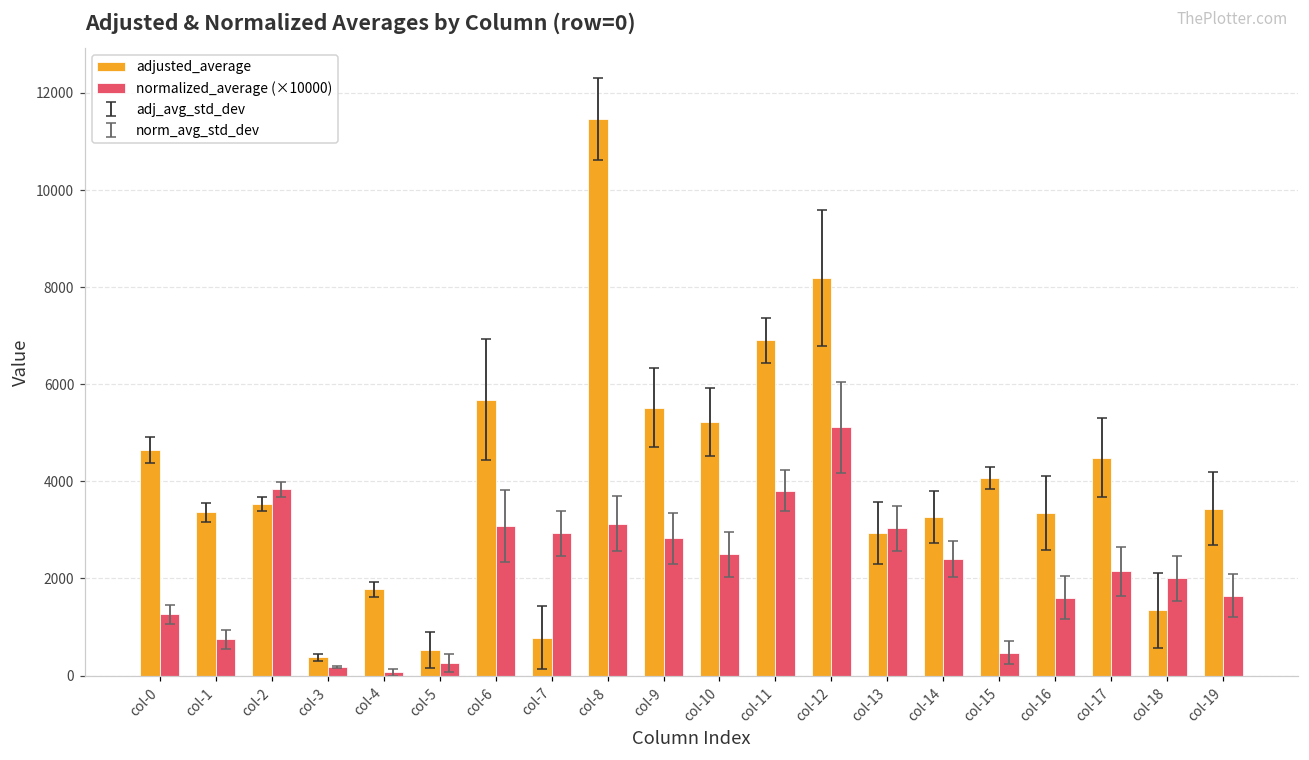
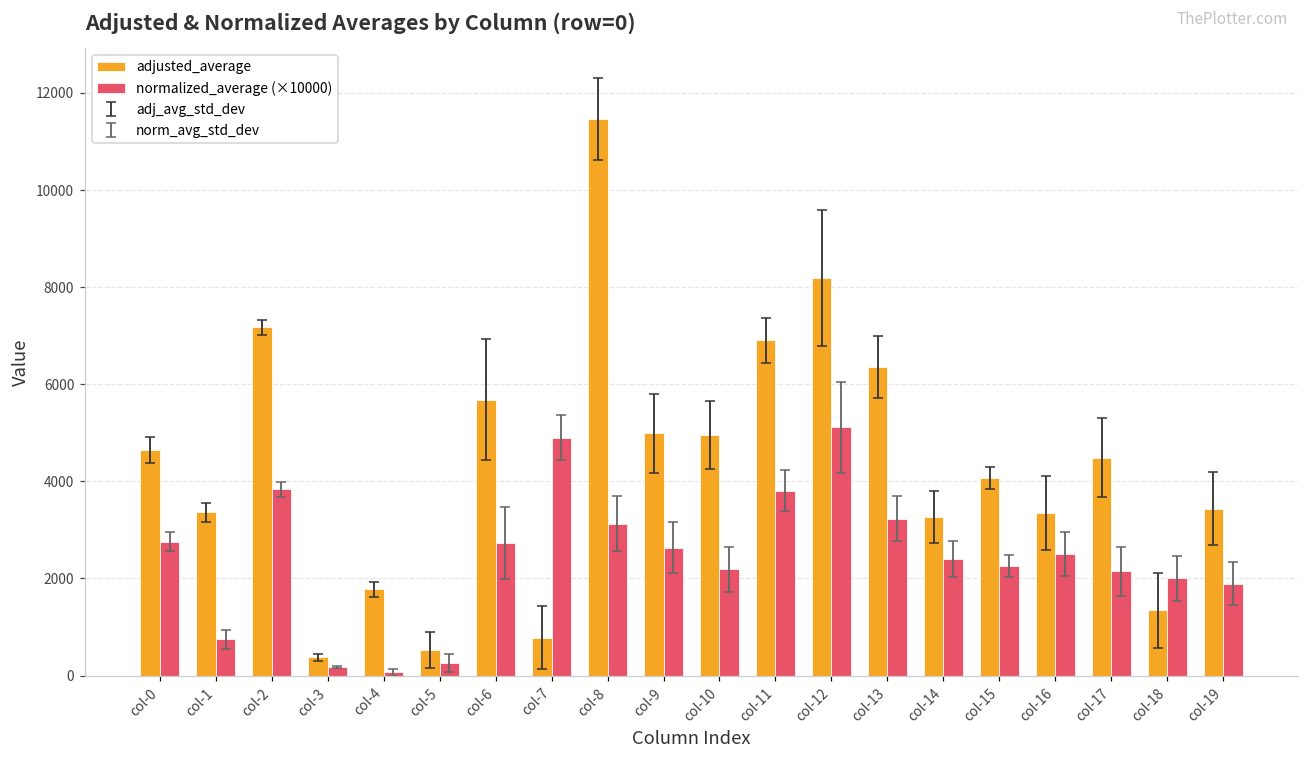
  {
    "adjusted_average": {
      "col-0": 4600,
      "col-1": 3400,
-     "col-2": 3500,
+     "col-2": 7200,
      "col-3": 400,
      "col-4": 1800,
      "col-5": 500,
      "col-6": 5700,
      "col-7": 800,
      "col-8": 11500,
-     "col-9": 5500,
-     "col-10": 5200,
+     "col-9": 5000,
+     "col-10": 5000,
      "col-11": 6900,
      "col-12": 8200,
-     "col-13": 2900,
+     "col-13": 6400,
      "col-14": 3300,
      "col-15": 4100,
      "col-16": 3300,
      "col-17": 4500,
      "col-18": 1300,
      "col-19": 3400
    },
    "normalized_average (×10000)": {
-     "col-0": 1300,
+     "col-0": 2800,
      "col-1": 700,
      "col-2": 3800,
      "col-3": 200,
      "col-4": 100,
      "col-5": 300,
-     "col-6": 3100,
-     "col-7": 2900,
+     "col-6": 2700,
+     "col-7": 4900,
      "col-8": 3100,
-     "col-9": 2800,
-     "col-10": 2500,
+     "col-9": 2600,
+     "col-10": 2200,
      "col-11": 3800,
      "col-12": 5100,
-     "col-13": 3000,
+     "col-13": 3200,
      "col-14": 2400,
-     "col-15": 500,
-     "col-16": 1600,
+     "col-15": 2200,
+     "col-16": 2500,
      "col-17": 2100,
      "col-18": 2000,
-     "col-19": 1600
+     "col-19": 1900
    }
  }
